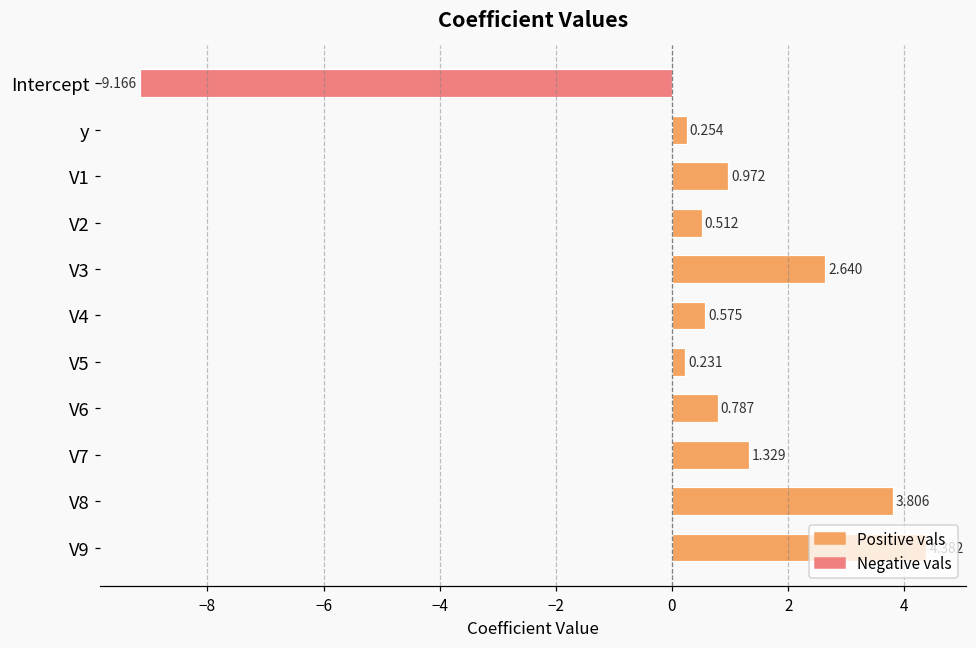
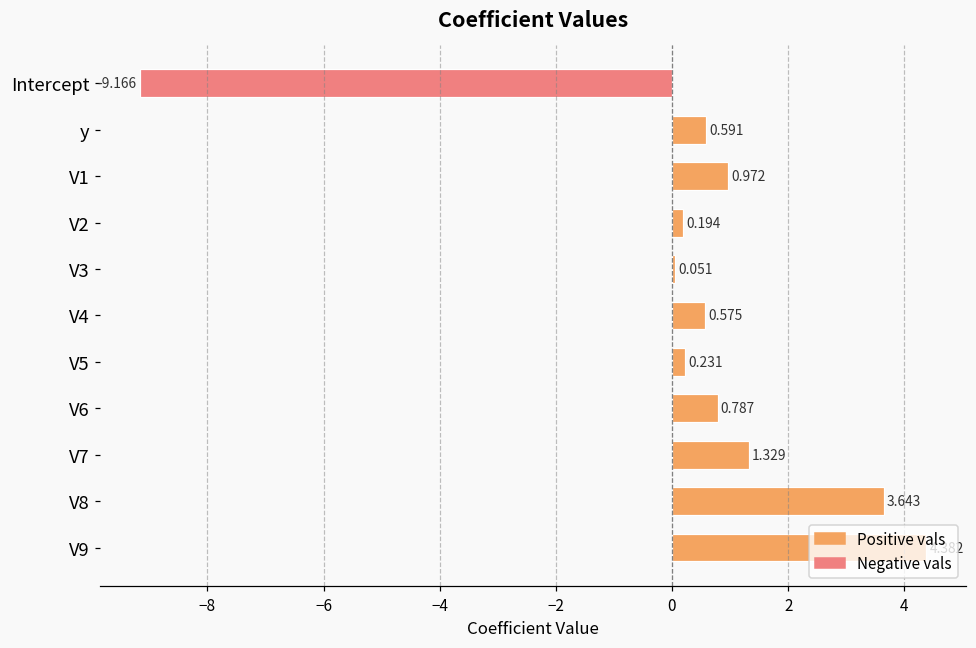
  {
    "Intercept": -9.166,
-   "y": 0.254,
+   "y": 0.591,
    "V1": 0.972,
-   "V2": 0.512,
-   "V3": 2.640,
+   "V2": 0.194,
+   "V3": 0.051,
    "V4": 0.575,
    "V5": 0.231,
    "V6": 0.787,
    "V7": 1.329,
-   "V8": 3.806
+   "V8": 3.643
  }
